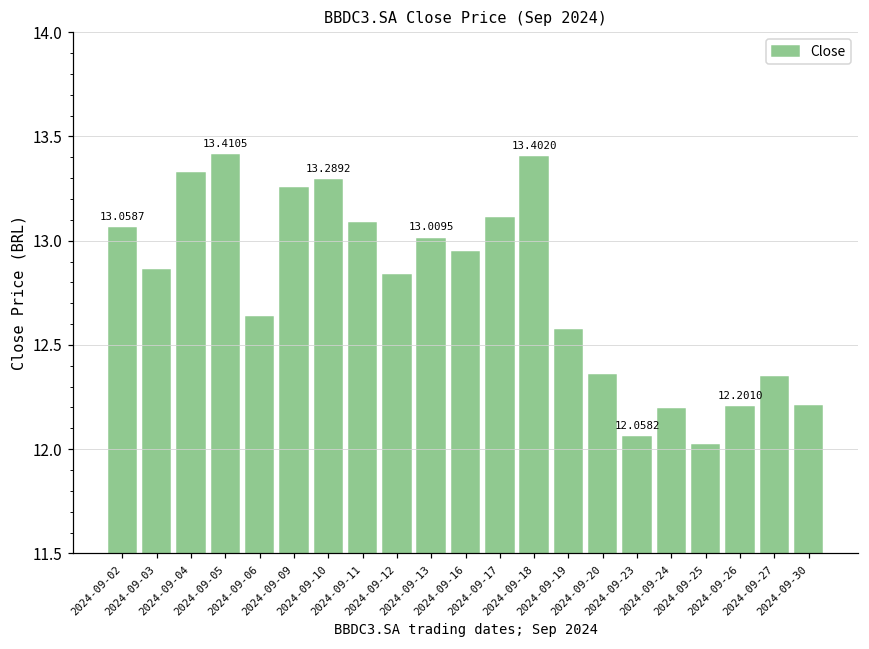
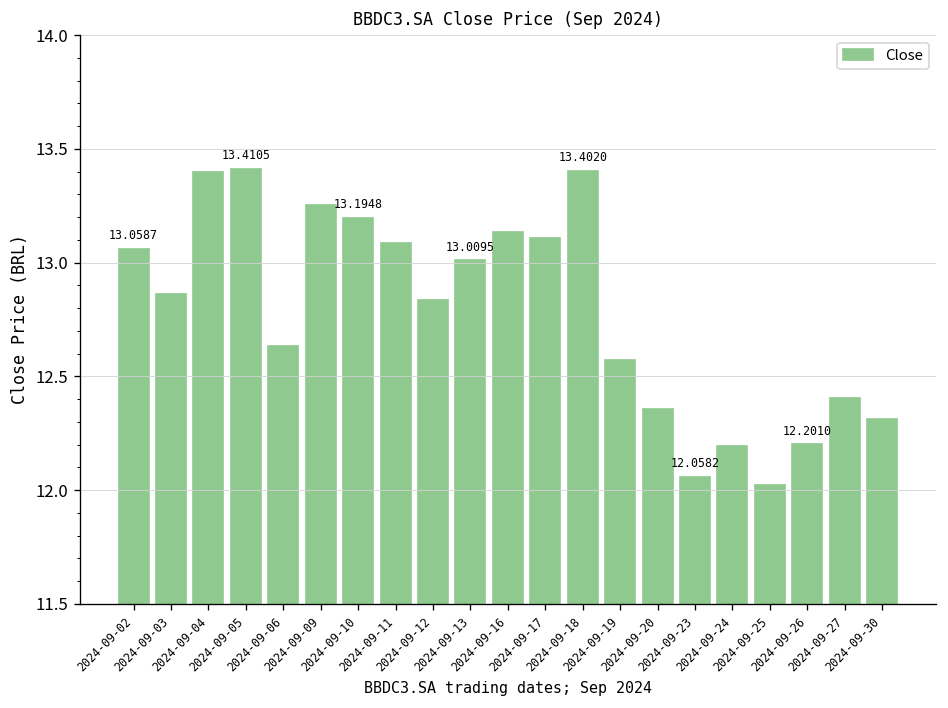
  {
    "2024-09-02": 13.0587,
-   "2024-09-04": 13.33,
+   "2024-09-04": 13.40,
    "2024-09-05": 13.4105,
-   "2024-09-10": 13.2892,
+   "2024-09-10": 13.1948,
    "2024-09-13": 13.0095,
-   "2024-09-16": 12.94,
+   "2024-09-16": 13.14,
    "2024-09-18": 13.4020,
    "2024-09-23": 12.0582,
    "2024-09-26": 12.2010,
-   "2024-09-27": 12.35,
-   "2024-09-30": 12.21
+   "2024-09-27": 12.40,
+   "2024-09-30": 12.31
  }
